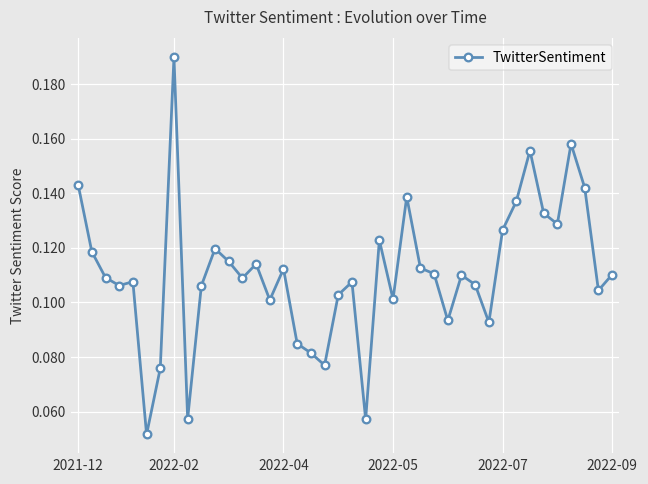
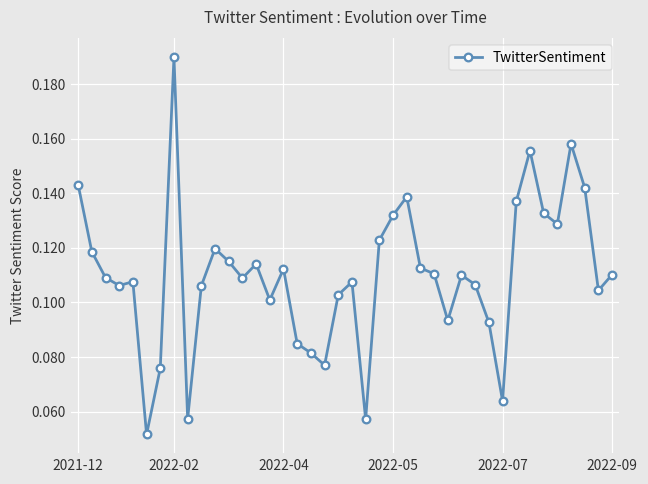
  {
    "2021-12": 0.143,
    "2022-02": 0.190,
    "2022-04": 0.112,
-   "2022-05": 0.101,
-   "2022-07": 0.127,
+   "2022-05": 0.132,
+   "2022-07": 0.064,
    "2022-09": 0.110
  }
